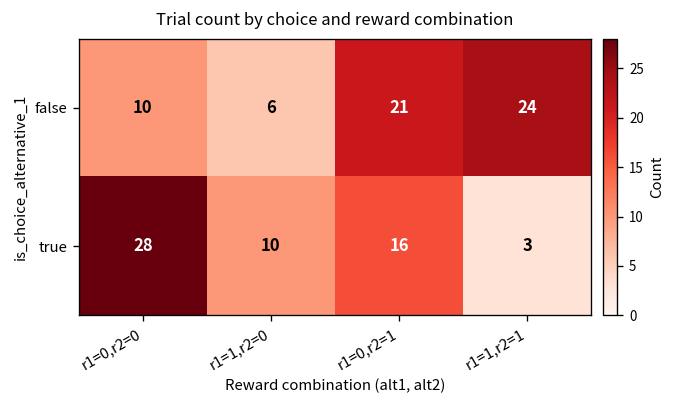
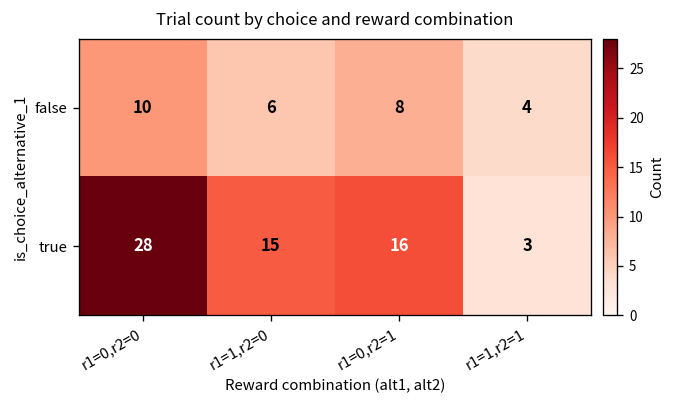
  {
    "false": {
      "r1=0,r2=0": 10,
      "r1=1,r2=0": 6,
-     "r1=0,r2=1": 21,
-     "r1=1,r2=1": 24
+     "r1=0,r2=1": 8,
+     "r1=1,r2=1": 4
    },
    "true": {
      "r1=0,r2=0": 28,
-     "r1=1,r2=0": 10,
+     "r1=1,r2=0": 15,
      "r1=0,r2=1": 16,
      "r1=1,r2=1": 3
    }
  }
